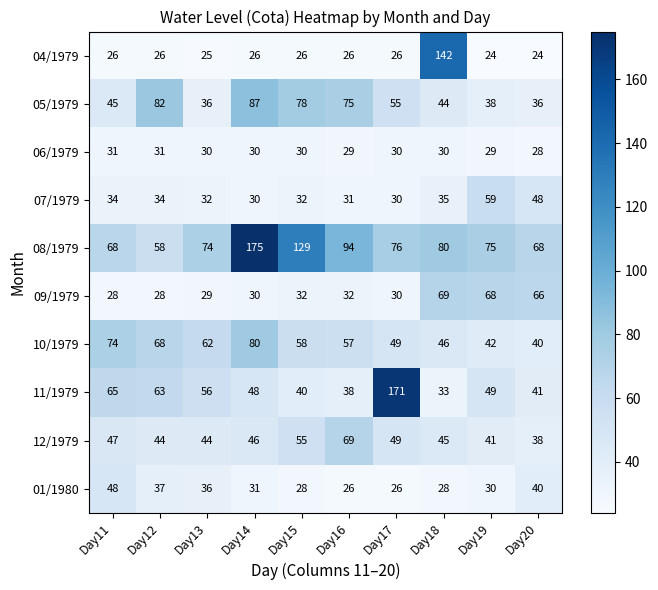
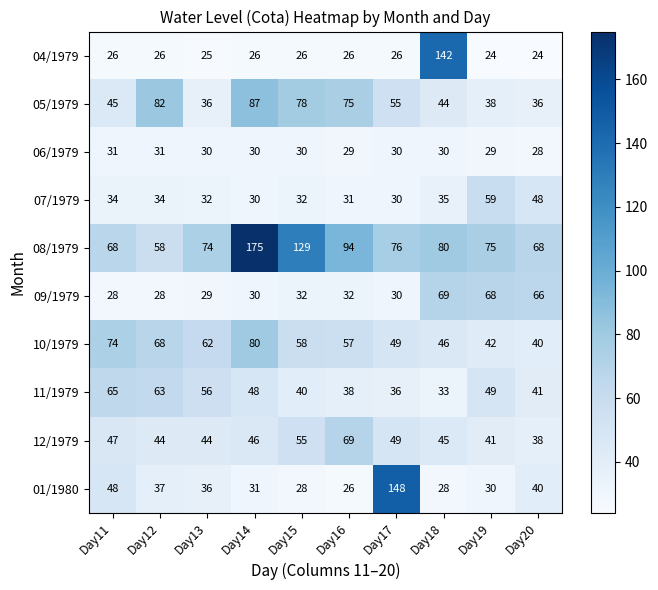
  {
    "04/1979": {
      "Day11": 26,
      "Day12": 26,
      "Day13": 25,
      "Day14": 26,
      "Day15": 26,
      "Day16": 26,
      "Day17": 26,
      "Day18": 142,
      "Day19": 24,
      "Day20": 24
    },
    "05/1979": {
      "Day11": 45,
      "Day12": 82,
      "Day13": 36,
      "Day14": 87,
      "Day15": 78,
      "Day16": 75,
      "Day17": 55,
      "Day18": 44,
      "Day19": 38,
      "Day20": 36
    },
    "06/1979": {
      "Day11": 31,
      "Day12": 31,
      "Day13": 30,
      "Day14": 30,
      "Day15": 30,
      "Day16": 29,
      "Day17": 30,
      "Day18": 30,
      "Day19": 29,
      "Day20": 28
    },
    "07/1979": {
      "Day11": 34,
      "Day12": 34,
      "Day13": 32,
      "Day14": 30,
      "Day15": 32,
      "Day16": 31,
      "Day17": 30,
      "Day18": 35,
      "Day19": 59,
      "Day20": 48
    },
    "08/1979": {
      "Day11": 68,
      "Day12": 58,
      "Day13": 74,
      "Day14": 175,
      "Day15": 129,
      "Day16": 94,
      "Day17": 76,
      "Day18": 80,
      "Day19": 75,
      "Day20": 68
    },
    "09/1979": {
      "Day11": 28,
      "Day12": 28,
      "Day13": 29,
      "Day14": 30,
      "Day15": 32,
      "Day16": 32,
      "Day17": 30,
      "Day18": 69,
      "Day19": 68,
      "Day20": 66
    },
    "10/1979": {
      "Day11": 74,
      "Day12": 68,
      "Day13": 62,
      "Day14": 80,
      "Day15": 58,
      "Day16": 57,
      "Day17": 49,
      "Day18": 46,
      "Day19": 42,
      "Day20": 40
    },
    "11/1979": {
      "Day11": 65,
      "Day12": 63,
      "Day13": 56,
      "Day14": 48,
      "Day15": 40,
      "Day16": 38,
-     "Day17": 171,
+     "Day17": 36,
      "Day18": 33,
      "Day19": 49,
      "Day20": 41
    },
    "12/1979": {
      "Day11": 47,
      "Day12": 44,
      "Day13": 44,
      "Day14": 46,
      "Day15": 55,
      "Day16": 69,
      "Day17": 49,
      "Day18": 45,
      "Day19": 41,
      "Day20": 38
    },
    "01/1980": {
      "Day11": 48,
      "Day12": 37,
      "Day13": 36,
      "Day14": 31,
      "Day15": 28,
      "Day16": 26,
-     "Day17": 26,
+     "Day17": 148,
      "Day18": 28,
      "Day19": 30,
      "Day20": 40
    }
  }
